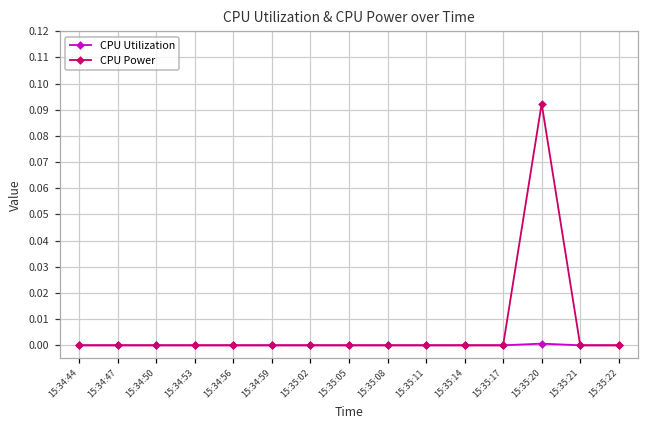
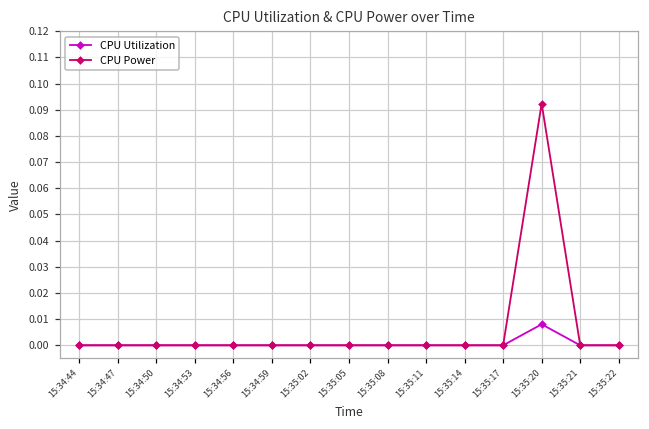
  {
    "CPU Utilization": {
-     "15:35:20": 0.001
+     "15:35:20": 0.008
    },
    "CPU Power": {
      "15:35:20": 0.092
    }
  }
